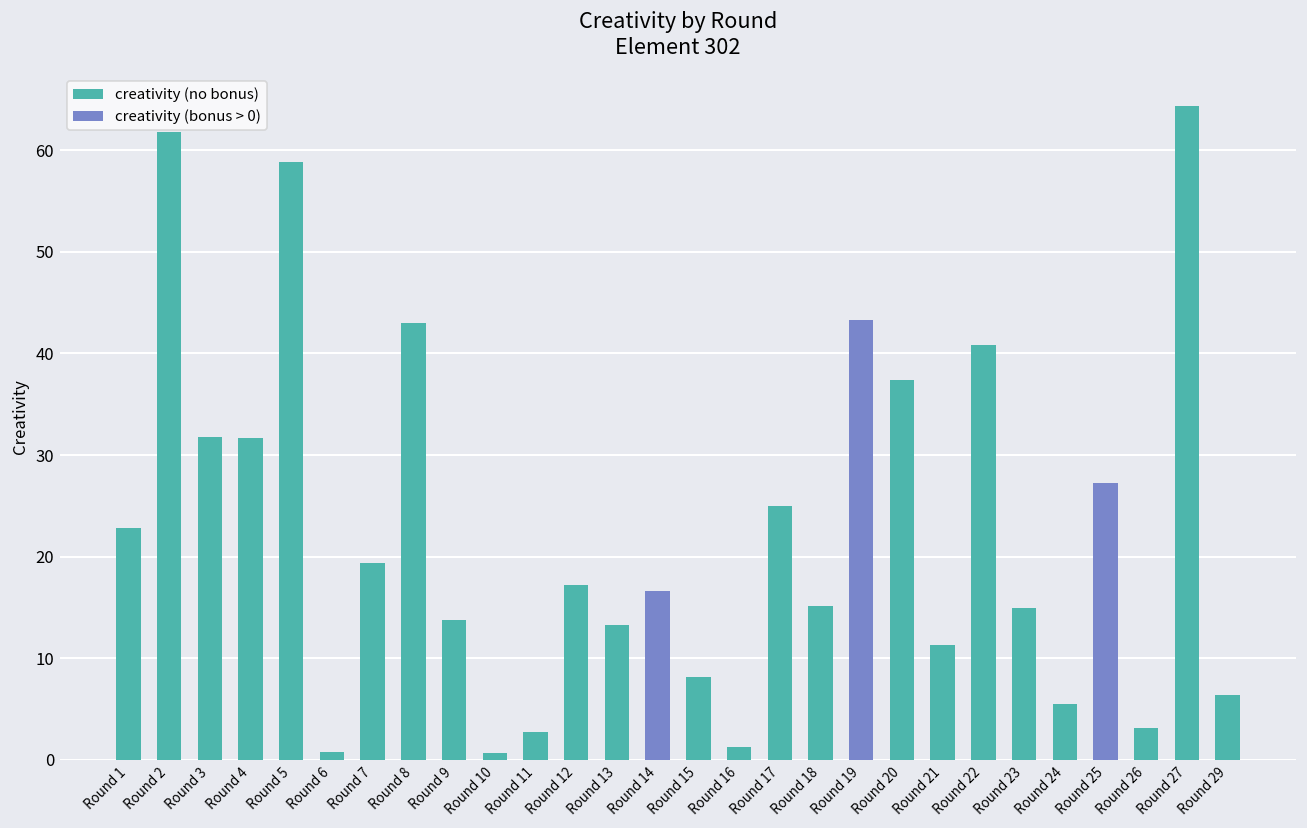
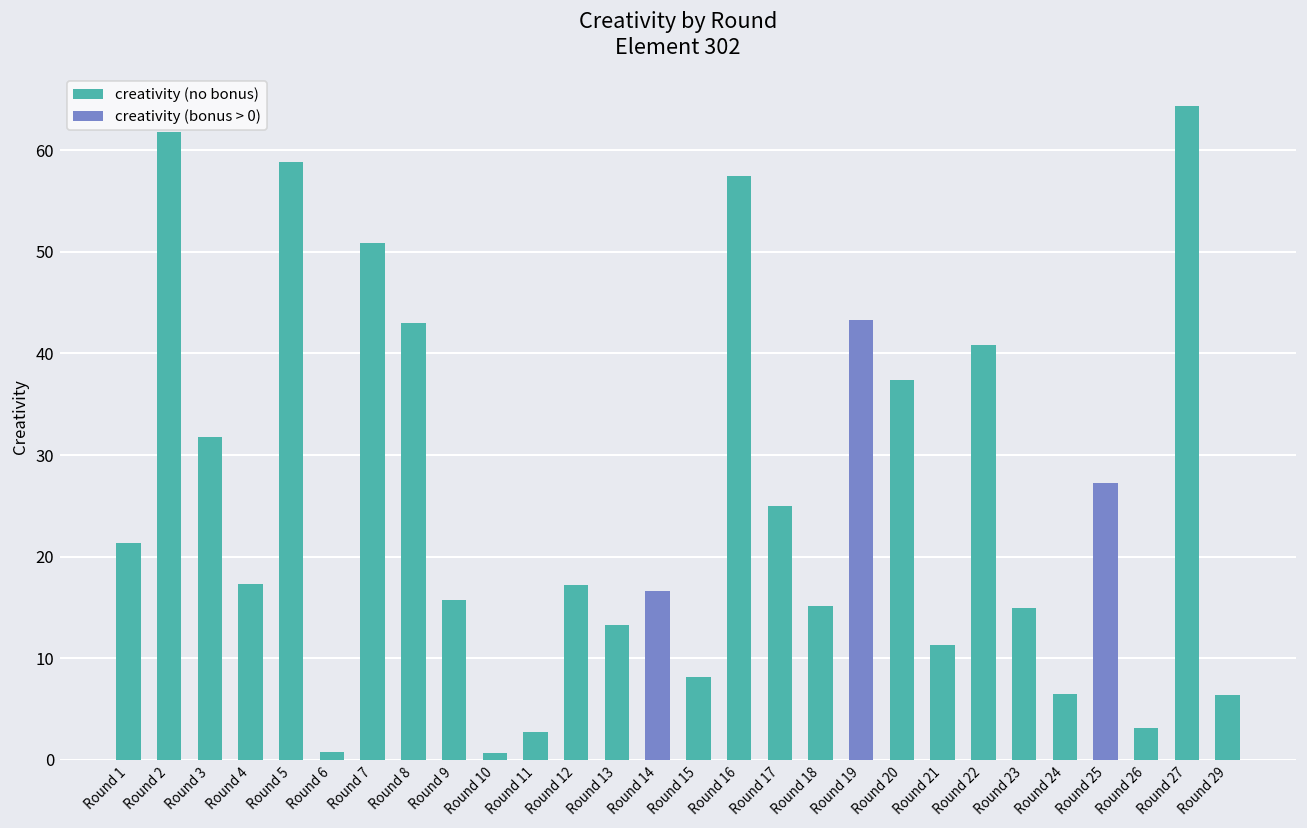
  {
-   "Round 1": 23,
+   "Round 1": 21,
    "Round 3": 32,
-   "Round 4": 32,
+   "Round 4": 17,
    "Round 5": 59,
    "Round 6": 1,
-   "Round 7": 19,
+   "Round 7": 51,
    "Round 8": 43,
-   "Round 9": 14,
+   "Round 9": 16,
    "Round 10": 1,
    "Round 11": 3,
    "Round 12": 17,
    "Round 13": 13,
    "Round 14": 17,
    "Round 15": 8,
-   "Round 16": 1,
+   "Round 16": 58,
    "Round 17": 25,
    "Round 18": 15,
    "Round 19": 43,
    "Round 20": 37,
    "Round 21": 11,
    "Round 22": 41,
    "Round 23": 15,
-   "Round 24": 6,
+   "Round 24": 7,
    "Round 25": 27,
    "Round 26": 3,
    "Round 27": 64,
    "Round 29": 6
  }
